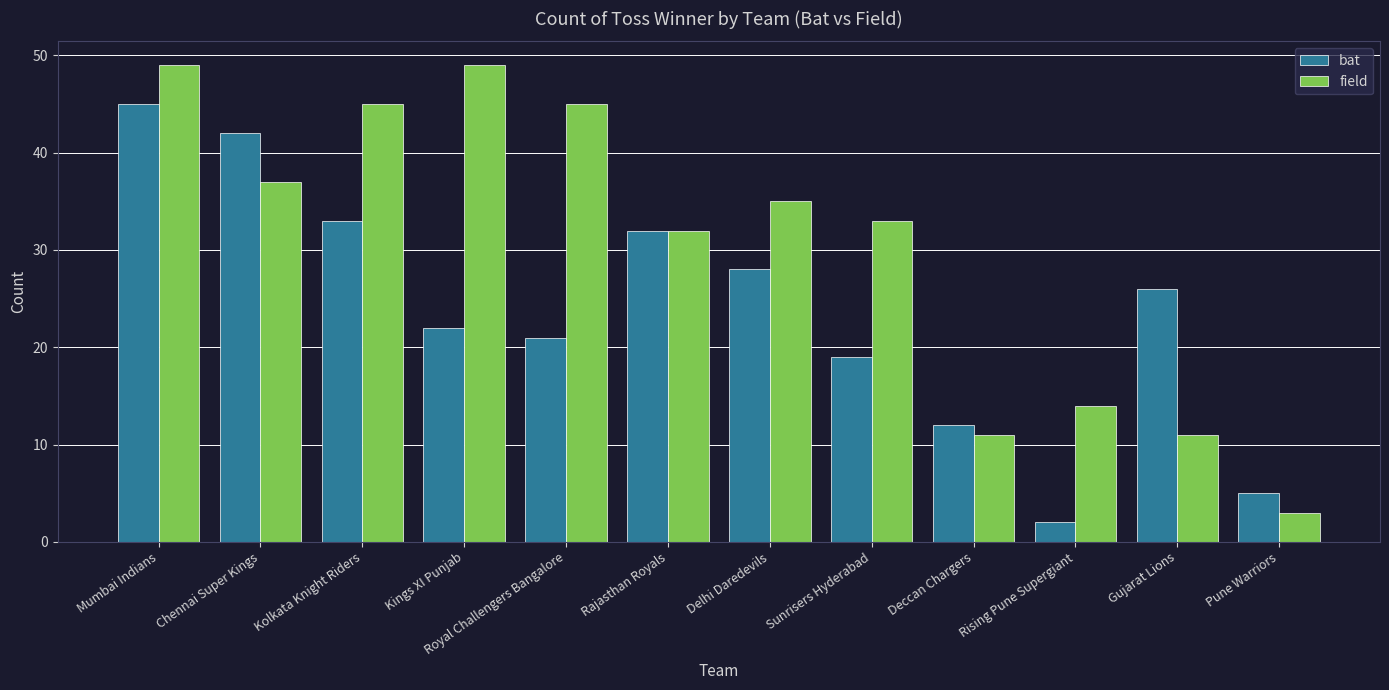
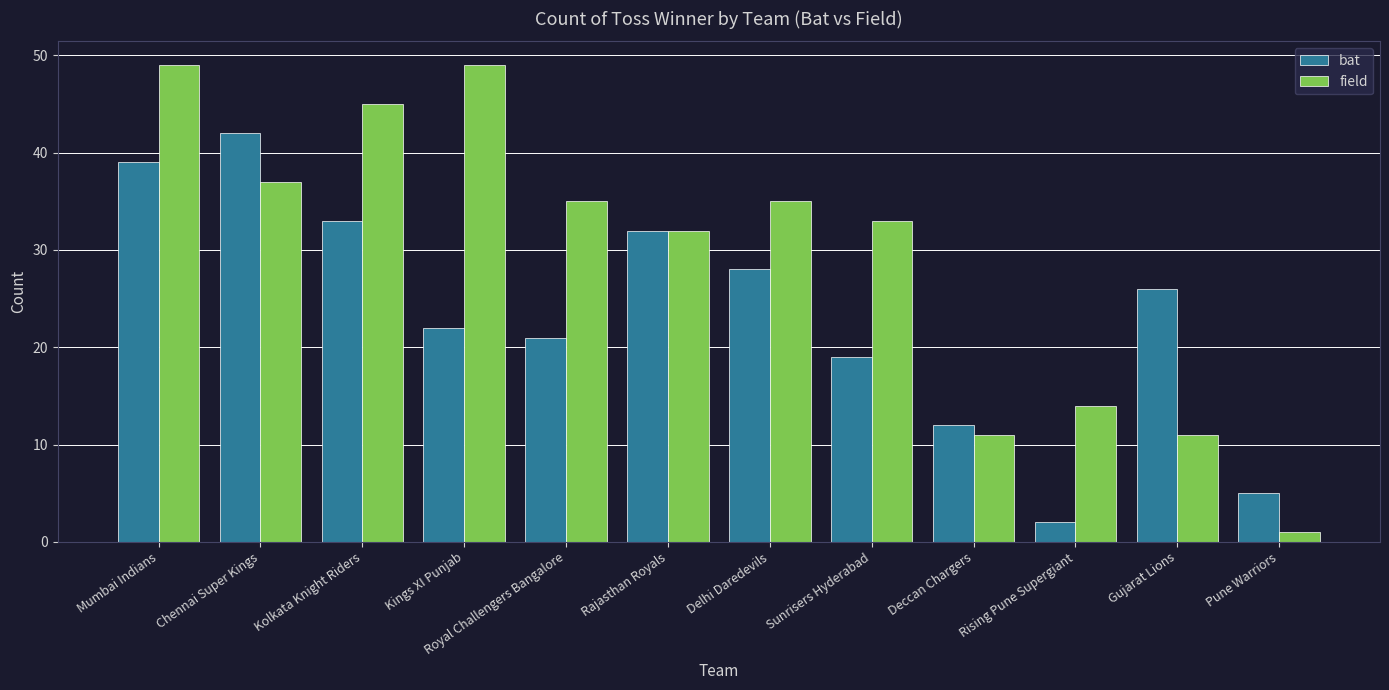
  {
    "bat": {
-     "Mumbai Indians": 45,
+     "Mumbai Indians": 39,
      "Chennai Super Kings": 42,
      "Kolkata Knight Riders": 33,
      "Kings XI Punjab": 22,
      "Royal Challengers Bangalore": 21,
      "Rajasthan Royals": 32,
      "Delhi Daredevils": 28,
      "Sunrisers Hyderabad": 19,
      "Deccan Chargers": 12,
      "Rising Pune Supergiant": 2,
      "Gujarat Lions": 26,
      "Pune Warriors": 5
    },
    "field": {
      "Mumbai Indians": 49,
      "Chennai Super Kings": 37,
      "Kolkata Knight Riders": 45,
      "Kings XI Punjab": 49,
-     "Royal Challengers Bangalore": 45,
+     "Royal Challengers Bangalore": 35,
      "Rajasthan Royals": 32,
      "Delhi Daredevils": 35,
      "Sunrisers Hyderabad": 33,
      "Deccan Chargers": 11,
      "Rising Pune Supergiant": 14,
      "Gujarat Lions": 11,
-     "Pune Warriors": 3
+     "Pune Warriors": 1
    }
  }
